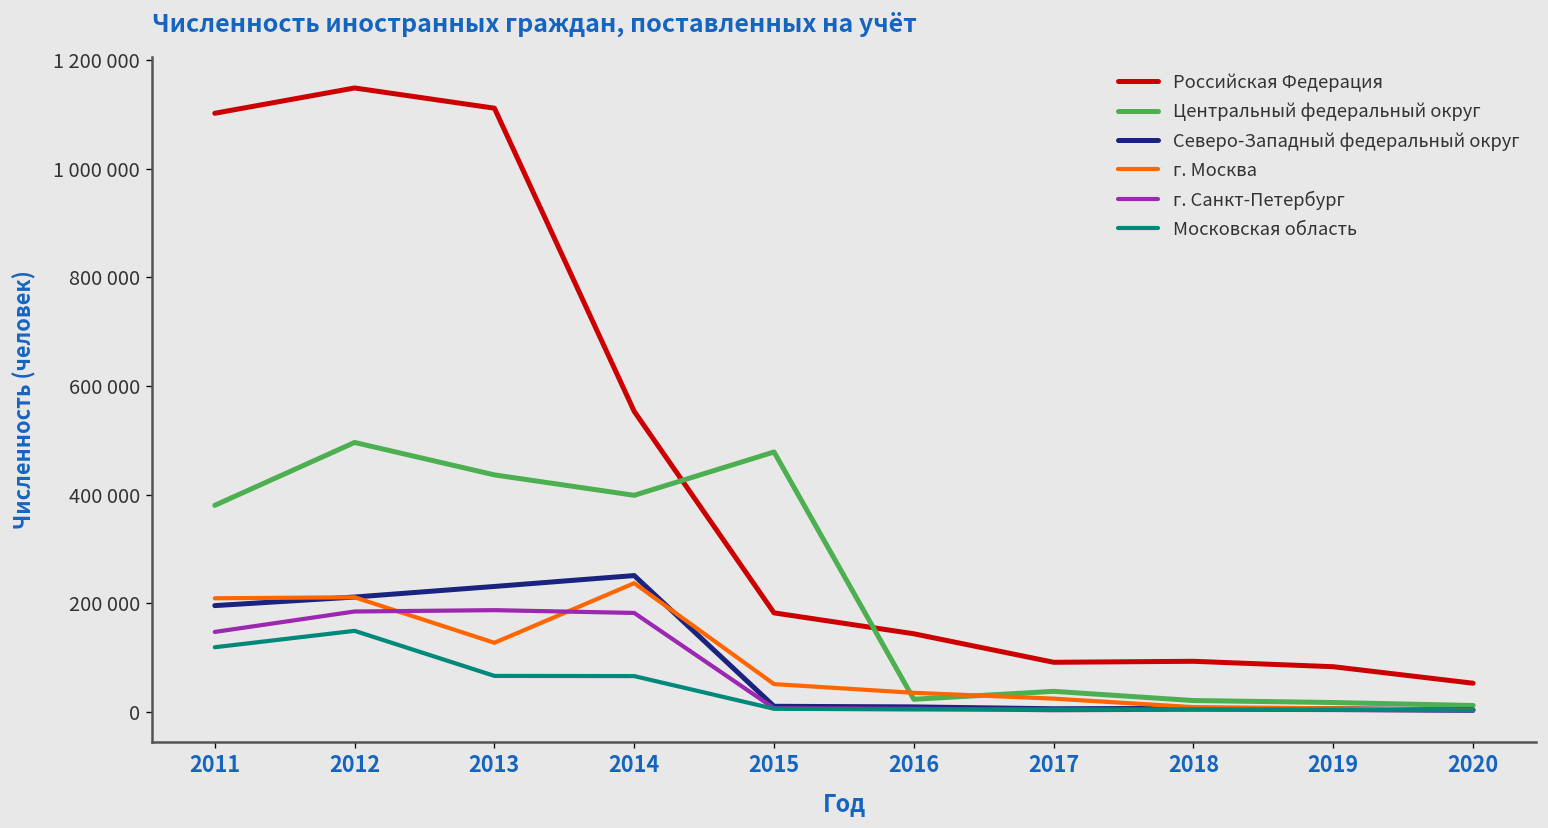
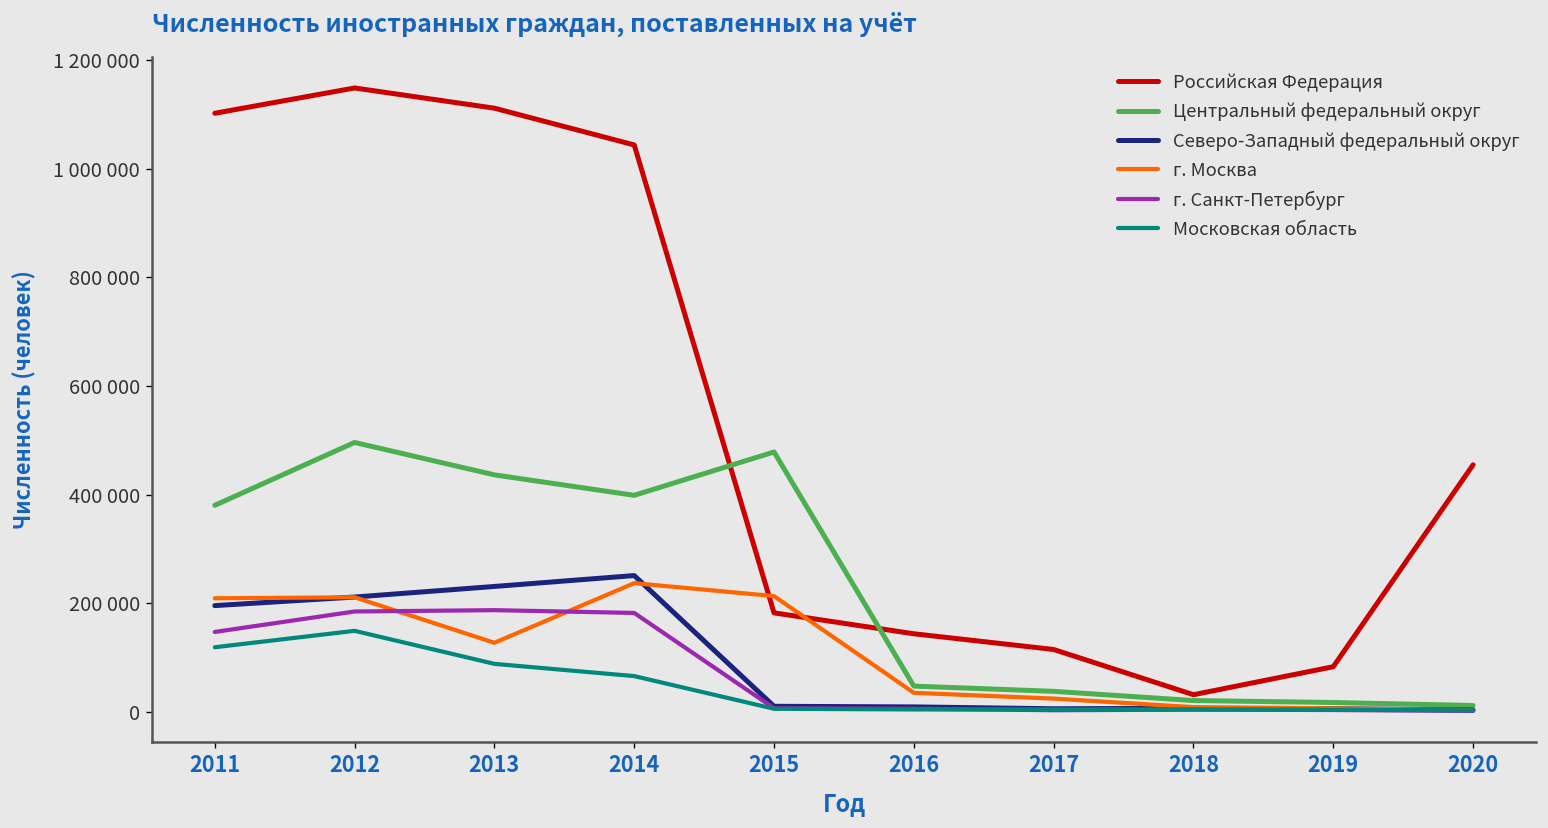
  {
    "Российская Федерация": {
      "2011": 1100000,
      "2012": 1150000,
      "2013": 1110000,
-     "2014": 550000,
+     "2014": 1040000,
      "2015": 180000,
      "2016": 140000,
-     "2017": 90000,
-     "2018": 90000,
+     "2017": 110000,
+     "2018": 30000,
      "2019": 80000,
-     "2020": 50000
+     "2020": 450000
    },
    "Центральный федеральный округ": {
      "2011": 380000,
      "2012": 500000,
      "2013": 440000,
      "2014": 400000,
      "2015": 480000,
-     "2016": 20000,
+     "2016": 50000,
      "2017": 40000,
      "2018": 20000,
      "2019": 20000,
      "2020": 10000
    },
    "Северо-Западный федеральный округ": {
      "2011": 200000,
      "2013": 230000,
      "2014": 250000
    },
    "г. Москва": {
      "2011": 210000,
      "2013": 130000,
      "2014": 240000,
-     "2015": 50000,
+     "2015": 210000,
      "2016": 40000,
      "2017": 20000
    },
    "г. Санкт-Петербург": {
      "2011": 150000,
      "2012": 180000,
      "2013": 190000,
      "2014": 180000
    },
    "Московская область": {
      "2011": 120000,
      "2012": 150000,
-     "2013": 70000,
+     "2013": 90000,
      "2014": 70000
    }
  }
